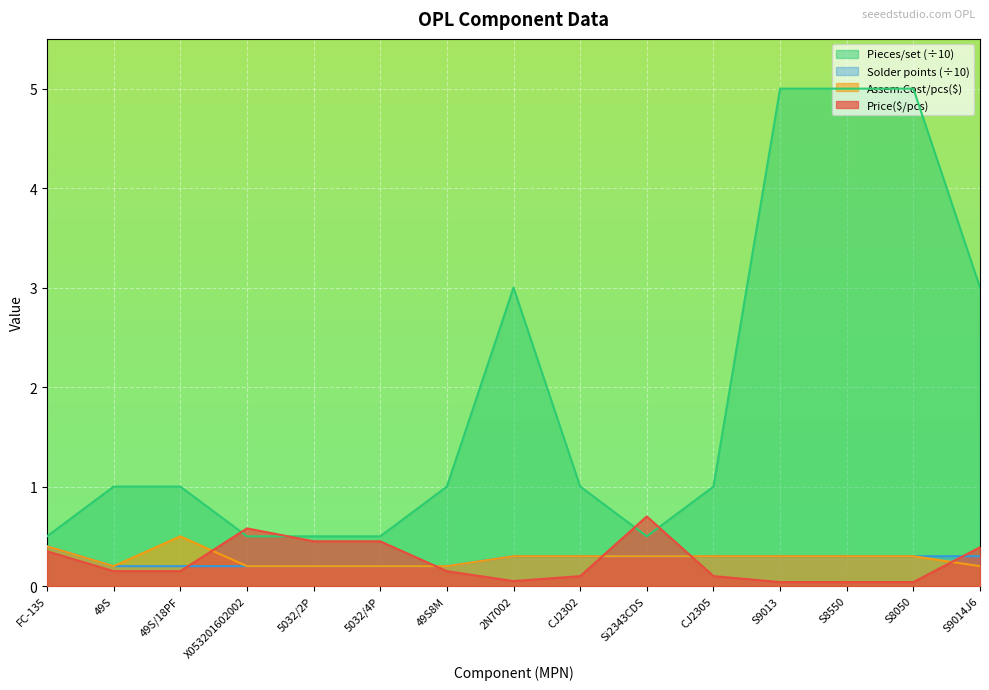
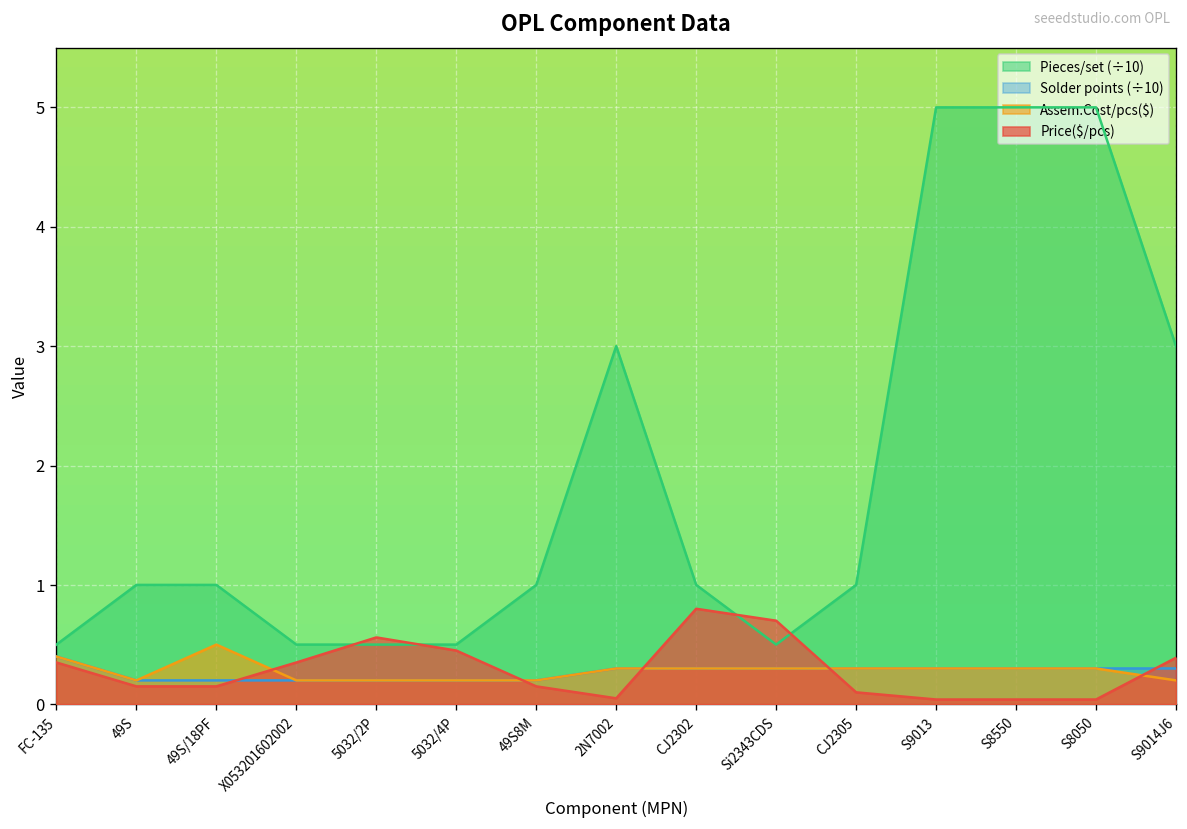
  {
    "Pieces/set (÷10)": {
      "FC-135": 0.5,
      "49S": 1.0,
      "49S/18PF": 1.0,
      "X053201602002": 0.5,
      "5032/2P": 0.5,
      "5032/4P": 0.5,
      "49S8M": 1.0,
      "2N7002": 3.0,
      "CJ2302": 1.0,
      "Si2343CDS": 0.5,
      "CJ2305": 1.0,
      "S9013": 5.0,
      "S9014J6": 3.0
    },
    "Solder points (÷10)": {
      "49S/18PF": 0.2,
      "S9014J6": 0.3
    },
    "Assem.Cost/pcs($)": {
      "49S/18PF": 0.5,
      "S9014J6": 0.2
    },
    "Price($/pcs)": {
      "FC-135": 0.4,
      "49S": 0.2,
      "49S/18PF": 0.2,
-     "X053201602002": 0.6,
-     "5032/2P": 0.5,
+     "X053201602002": 0.4,
+     "5032/2P": 0.6,
      "5032/4P": 0.5,
      "49S8M": 0.2,
      "2N7002": 0.1,
-     "CJ2302": 0.1,
+     "CJ2302": 0.8,
      "Si2343CDS": 0.7,
      "CJ2305": 0.1,
      "S9013": 0.0,
      "S8550": 0.0,
      "S8050": 0.0,
      "S9014J6": 0.4
    }
  }
